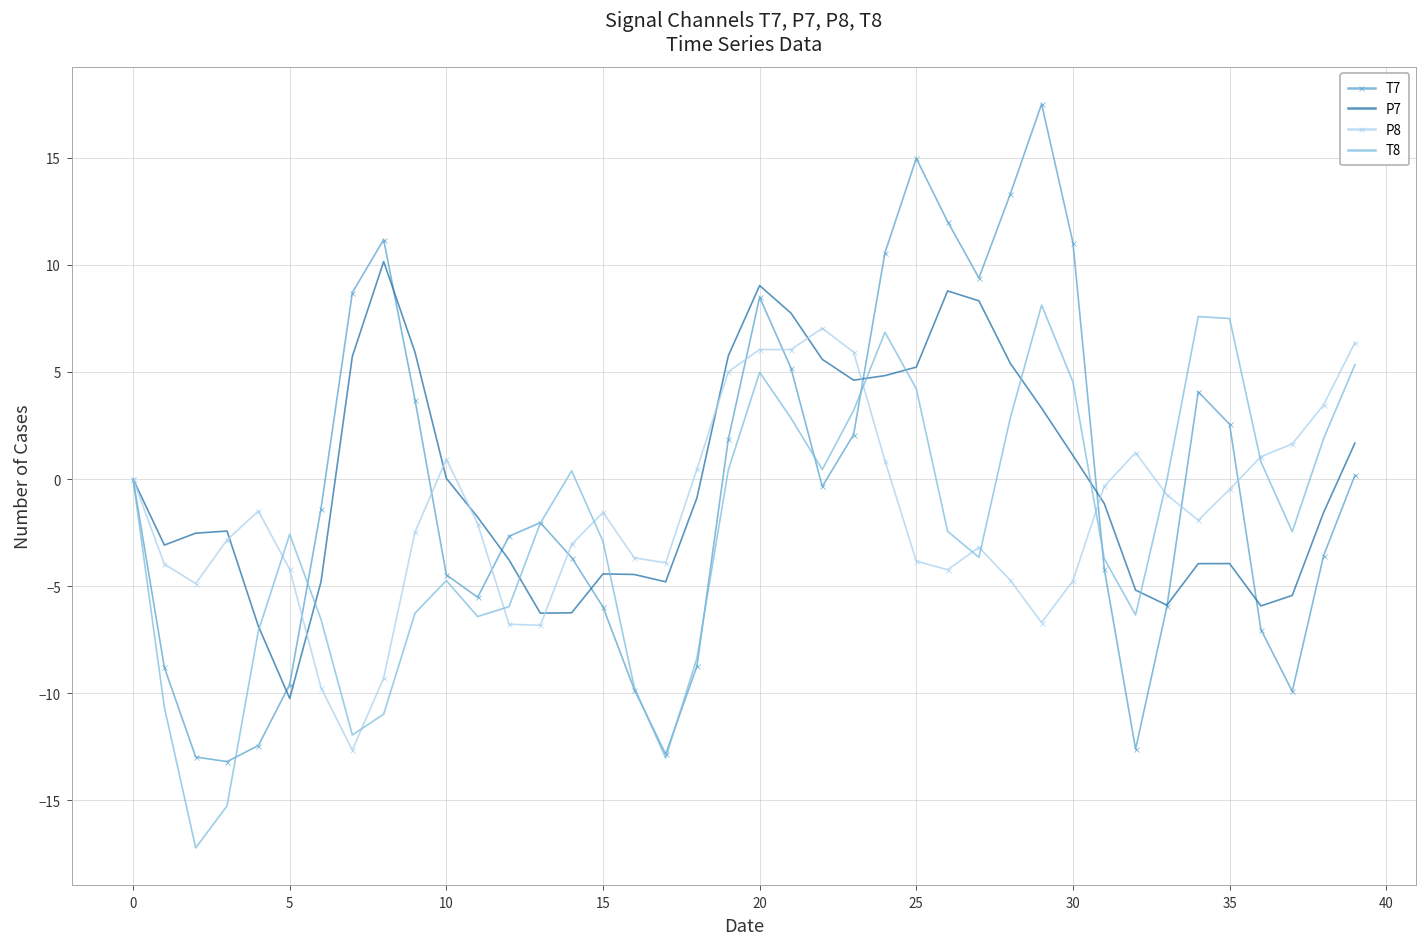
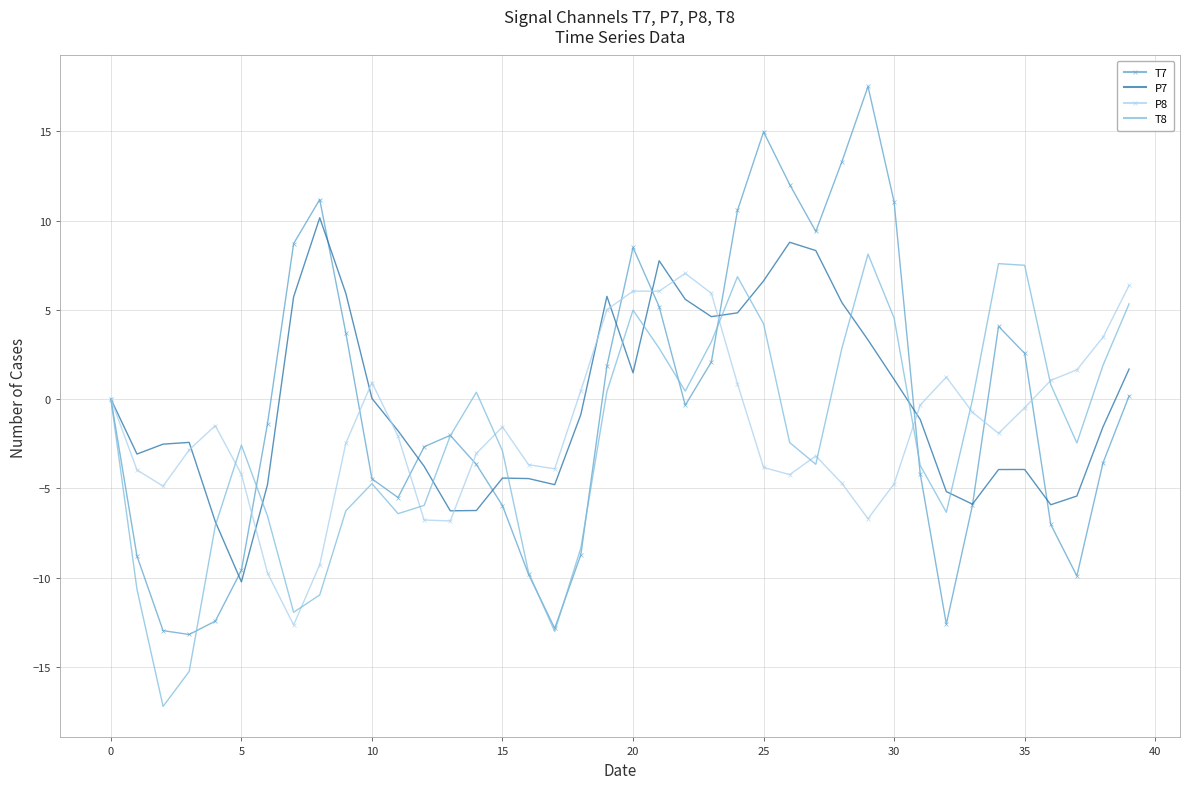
  {
    "P7": {
      "5": -10.2,
      "10": 0.0,
      "15": -4.4,
-     "20": 9.0,
-     "25": 5.2,
+     "20": 1.5,
+     "25": 6.6,
      "30": 1.1,
      "35": -3.9
    }
  }
